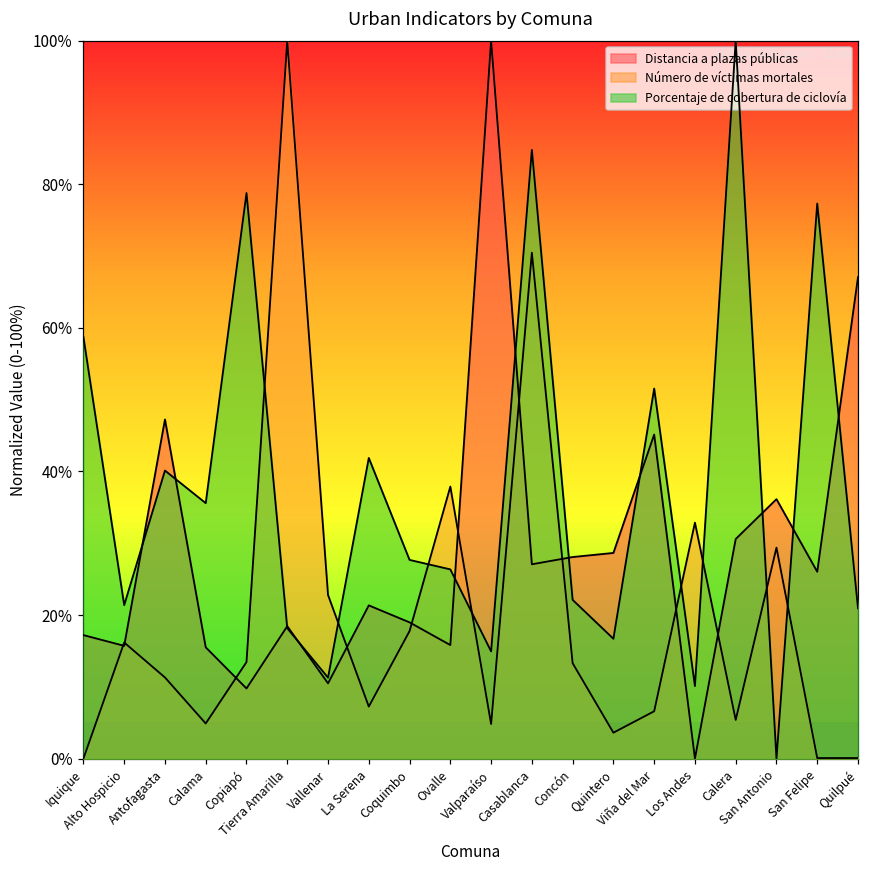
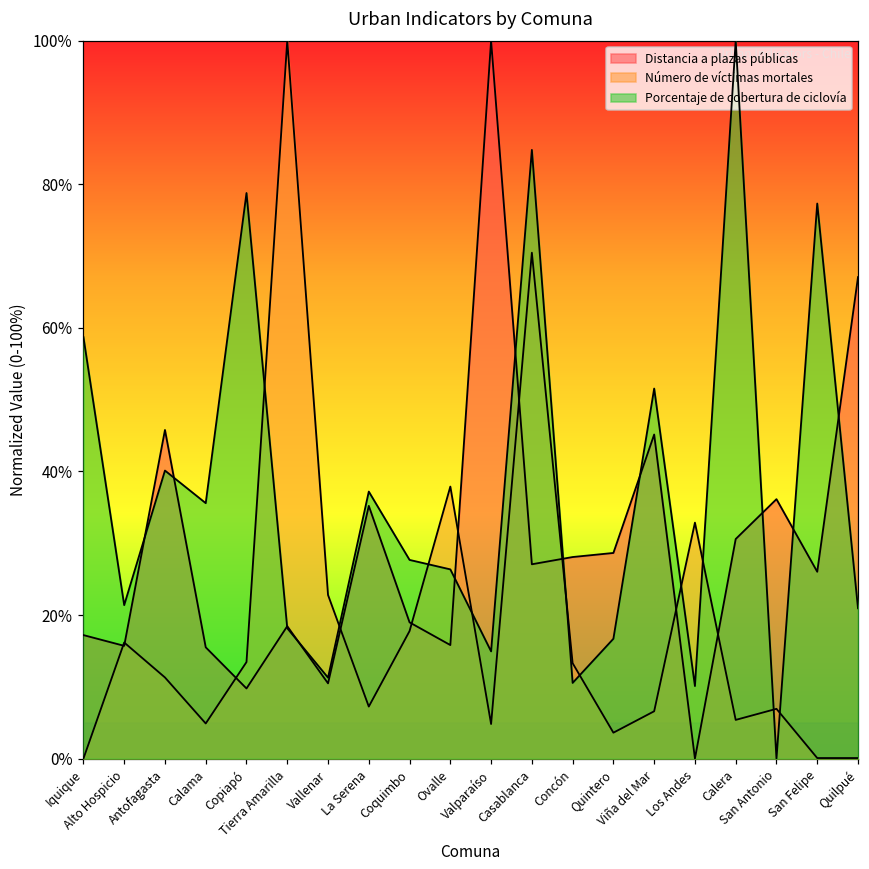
  {
    "Distancia a plazas públicas": {
      "Iquique": "17%",
      "Alto Hospicio": "16%",
-     "Antofagasta": "47%",
+     "Antofagasta": "46%",
      "Calama": "16%",
      "Copiapó": "10%",
      "Vallenar": "10%",
-     "La Serena": "21%",
+     "La Serena": "35%",
      "Coquimbo": "19%",
      "Ovalle": "16%",
      "Valparaíso": "100%",
      "Casablanca": "27%",
      "Concón": "28%",
      "Quintero": "29%",
      "Viña del Mar": "45%",
      "Calera": "31%",
      "San Antonio": "36%",
      "San Felipe": "26%",
      "Quilpué": "67%"
    },
    "Número de víctimas mortales": {
      "Alto Hospicio": "16%",
      "Antofagasta": "11%",
      "Copiapó": "13%",
      "Tierra Amarilla": "100%",
      "Vallenar": "23%",
      "La Serena": "7%",
      "Coquimbo": "18%",
      "Ovalle": "38%",
      "Casablanca": "70%",
      "Concón": "13%",
      "Viña del Mar": "7%",
      "Los Andes": "33%",
      "Calera": "5%",
-     "San Antonio": "29%"
+     "San Antonio": "7%"
    },
    "Porcentaje de cobertura de ciclovía": {
      "Iquique": "59%",
      "Alto Hospicio": "21%",
      "Antofagasta": "40%",
      "Calama": "36%",
      "Copiapó": "79%",
      "Vallenar": "11%",
-     "La Serena": "42%",
+     "La Serena": "37%",
      "Coquimbo": "28%",
      "Ovalle": "26%",
      "Valparaíso": "15%",
      "Casablanca": "85%",
-     "Concón": "22%",
+     "Concón": "11%",
      "Quintero": "17%",
      "Viña del Mar": "52%",
      "Los Andes": "10%",
      "Calera": "100%",
      "San Felipe": "77%",
      "Quilpué": "21%"
    }
  }
